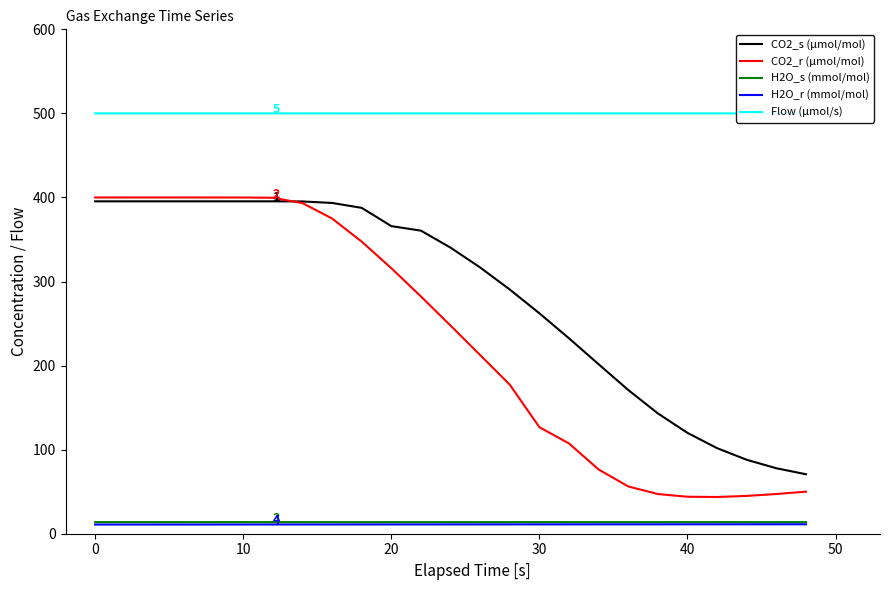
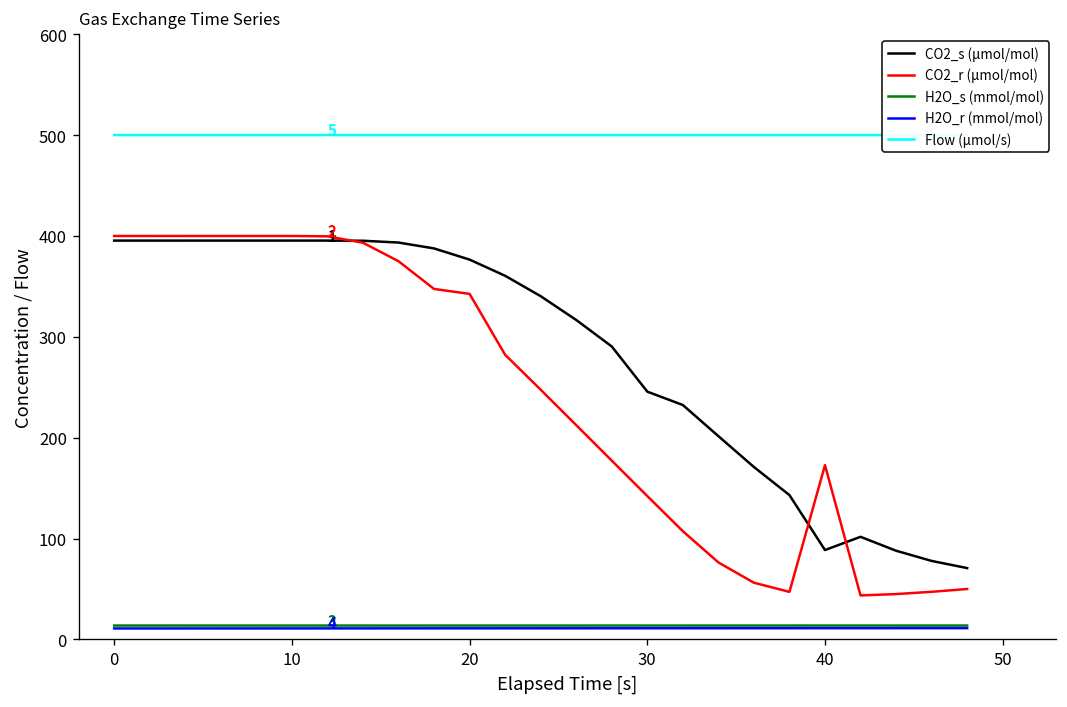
  {
    "CO2_s (µmol/mol)": {
      "0": 400,
      "10": 400,
-     "20": 370,
-     "30": 260,
-     "40": 120
+     "20": 380,
+     "30": 250,
+     "40": 90
    },
    "CO2_r (µmol/mol)": {
      "0": 400,
      "10": 400,
-     "20": 320,
-     "30": 130,
-     "40": 40
+     "20": 340,
+     "30": 140,
+     "40": 170
    },
    "Flow (µmol/s)": {
      "0": 500,
      "10": 500,
      "20": 500,
      "30": 500,
      "40": 500
    }
  }
